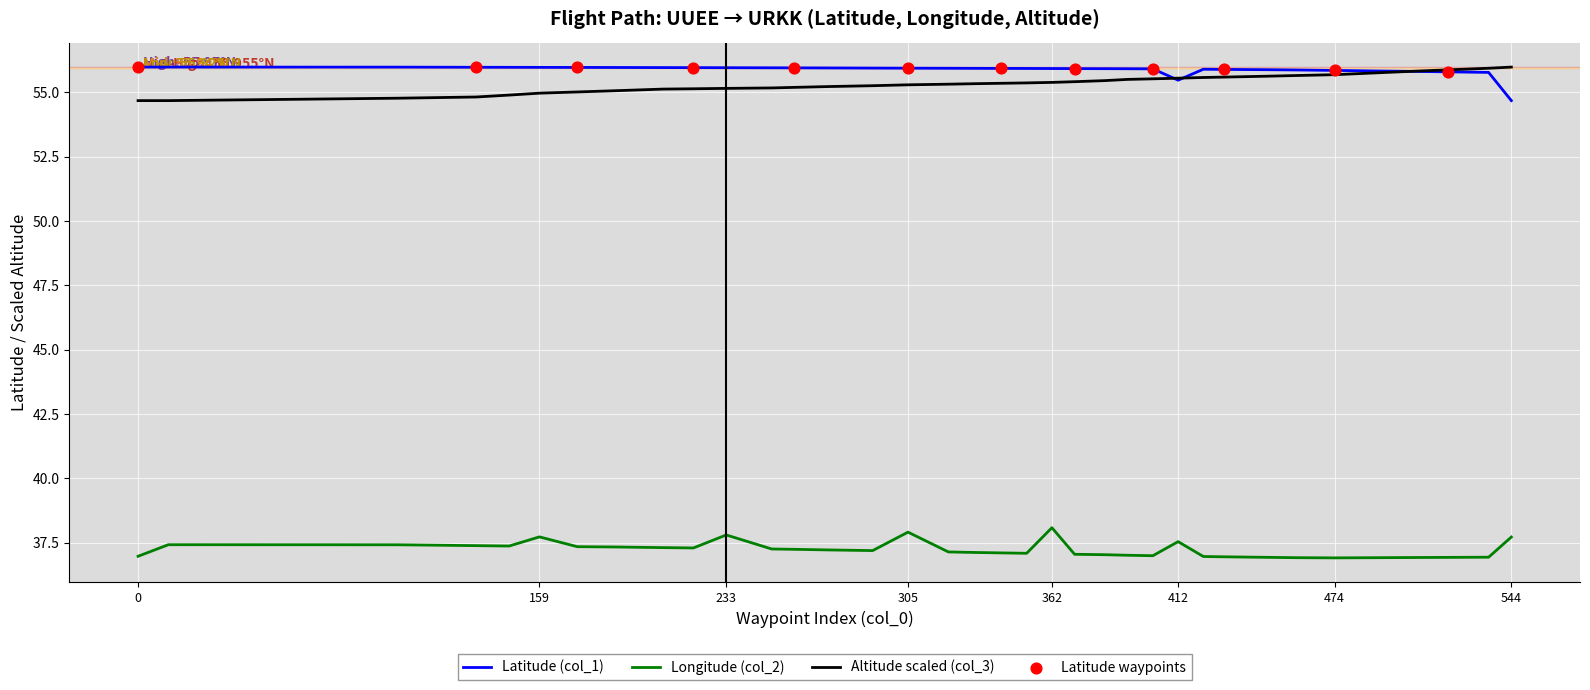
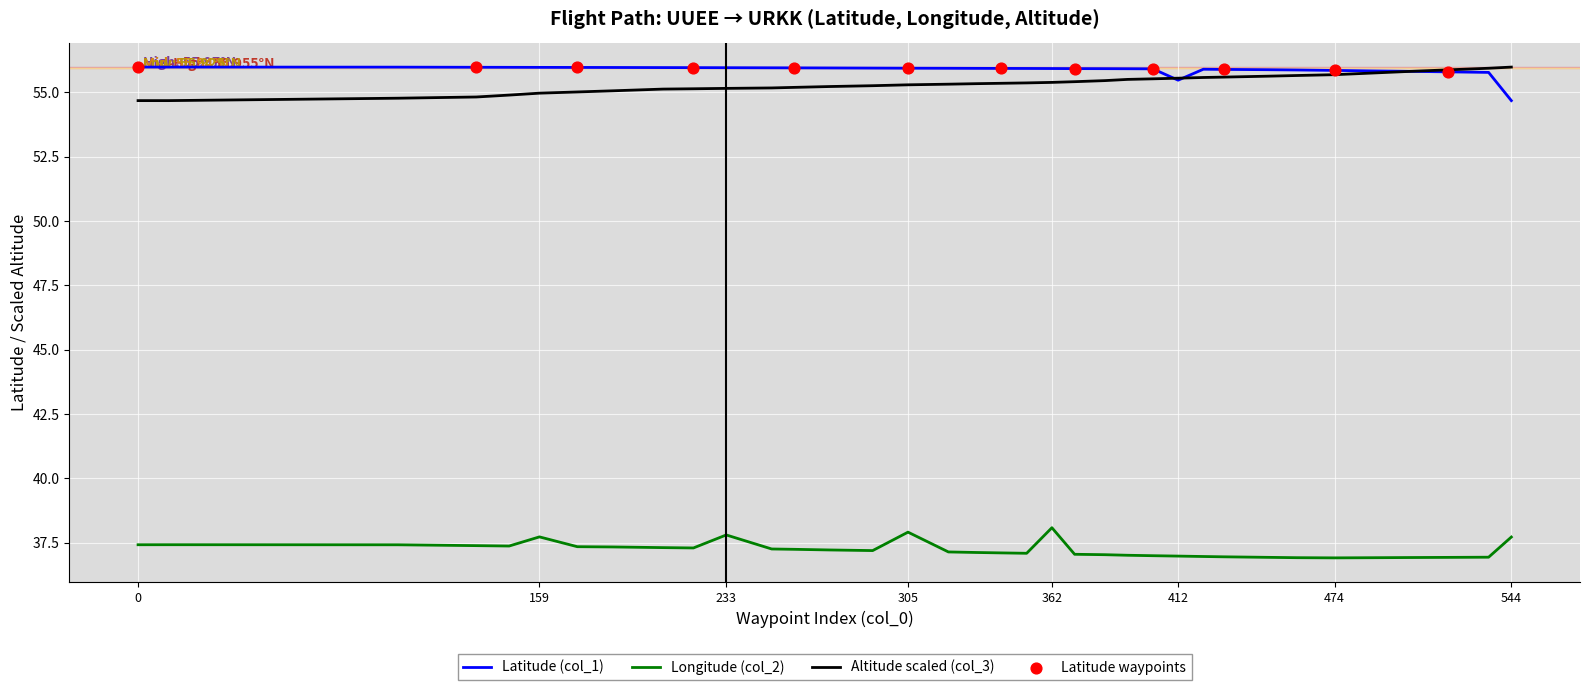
  {
    "Latitude (col_1)": {
      "159": 56.0,
      "233": 56.0,
      "362": 55.9,
      "544": 54.7
    },
    "Longitude (col_2)": {
-     "0": 37.0,
+     "0": 37.4,
      "159": 37.7,
      "233": 37.8,
      "305": 37.9,
      "362": 38.1,
-     "412": 37.5,
+     "412": 37.0,
      "474": 36.9,
      "544": 37.7
    },
    "Altitude scaled (col_3)": {
      "0": 54.7,
      "159": 55.0,
      "233": 55.2,
      "305": 55.3,
      "362": 55.4,
      "474": 55.7,
      "544": 56.0
    }
  }
